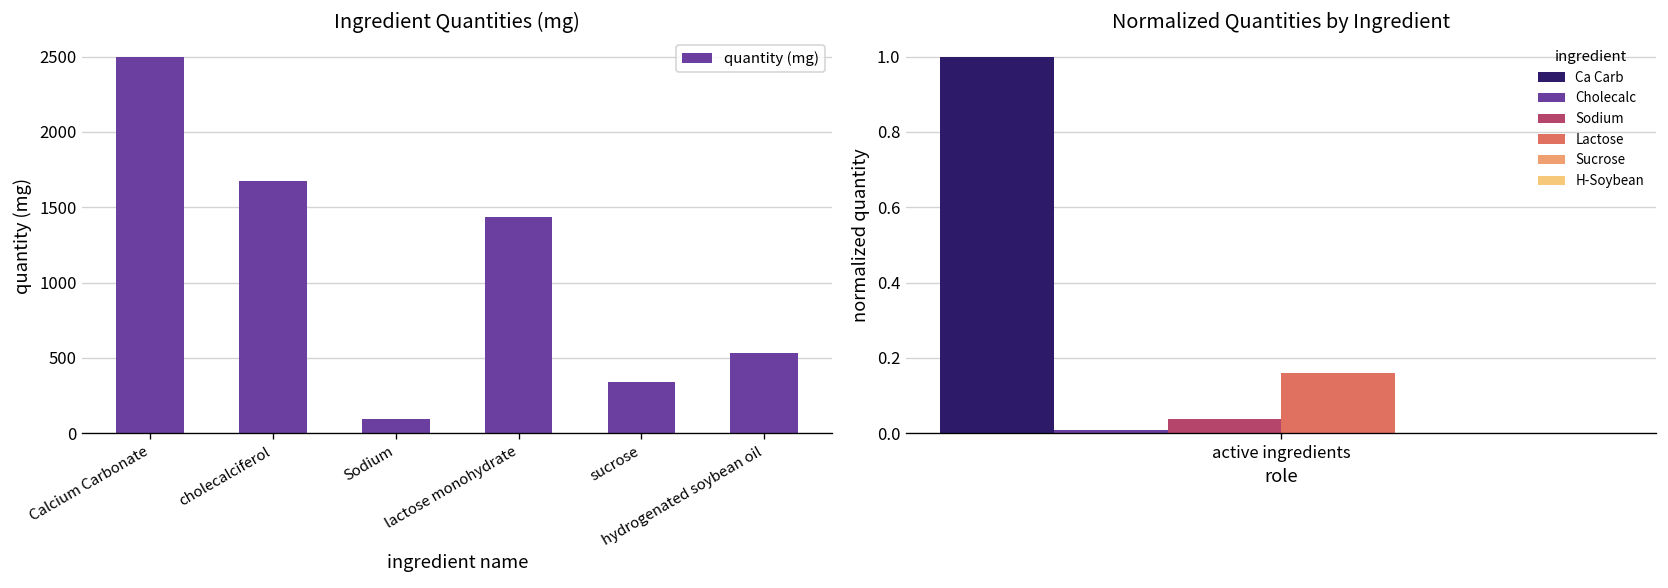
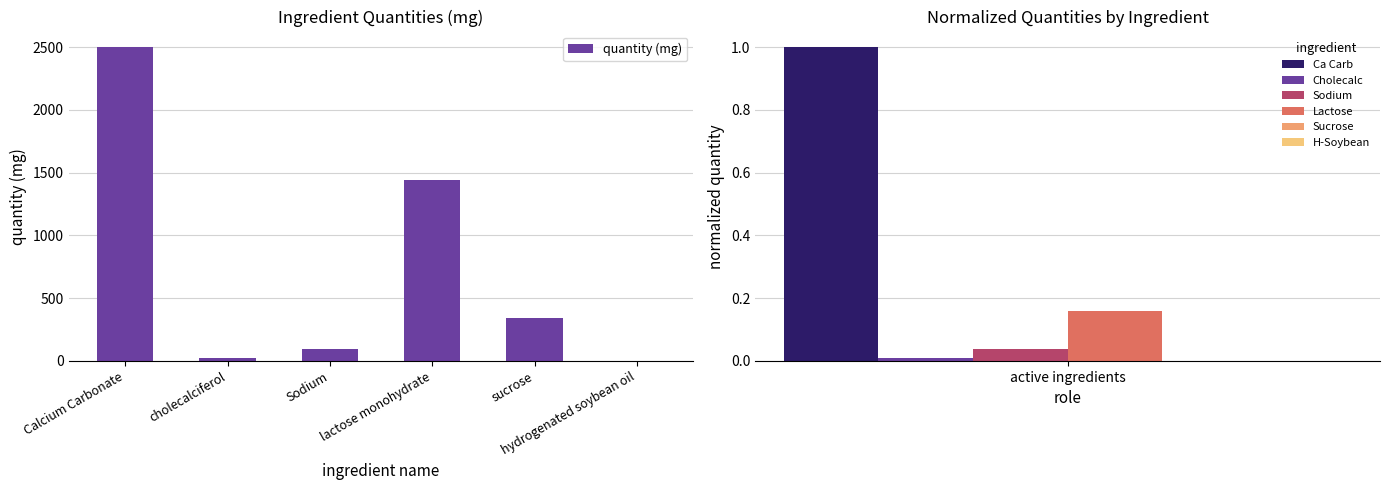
  {
    "Ingredient Quantities (mg)": {
      "Calcium Carbonate": 2500,
-     "cholecalciferol": 1680,
+     "cholecalciferol": 20,
      "Sodium": 100,
      "lactose monohydrate": 1440,
      "sucrose": 340,
-     "hydrogenated soybean oil": 530
+     "hydrogenated soybean oil": 0
    }
  }
